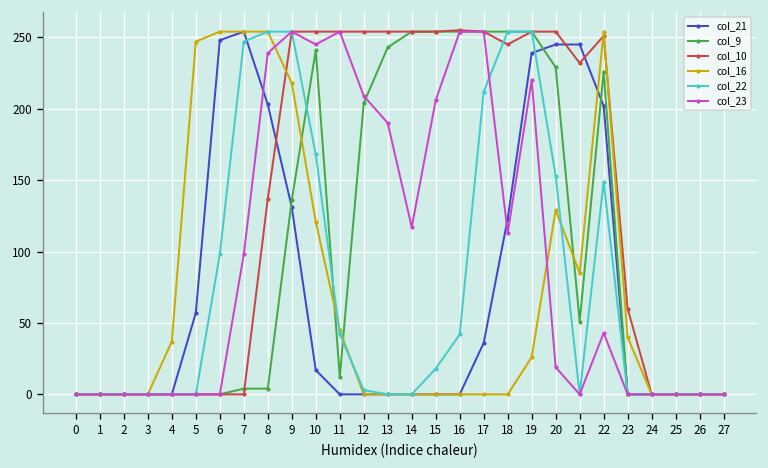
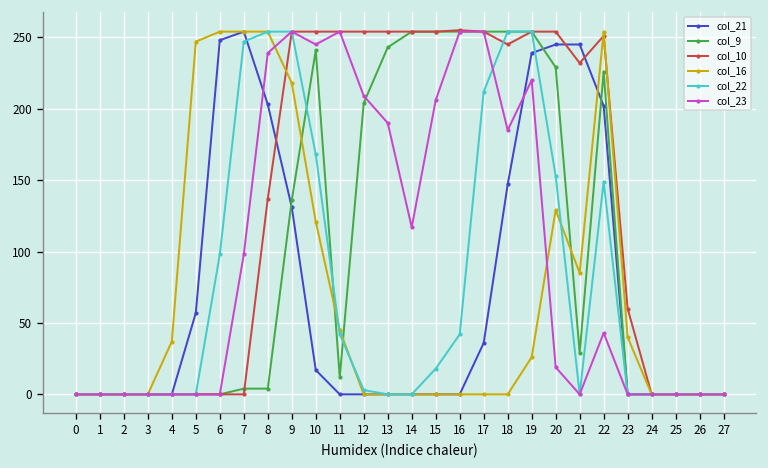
  {
    "col_21": {
      "5": 57,
      "6": 248,
      "8": 203,
      "9": 131,
      "10": 17,
      "11": 0,
      "17": 36,
-     "18": 123,
+     "18": 147,
      "19": 239,
      "20": 245,
      "21": 245,
      "22": 202
    },
    "col_9": {
      "7": 4,
      "8": 4,
      "9": 136,
      "10": 241,
      "11": 12,
      "12": 204,
      "13": 243,
      "20": 229,
-     "21": 51,
+     "21": 29,
      "22": 226
    },
    "col_10": {
      "7": 0,
      "8": 137,
      "10": 254,
      "12": 254,
      "13": 254,
      "18": 245,
      "20": 254,
      "21": 232,
      "22": 251,
      "23": 60
    },
    "col_16": {
      "4": 37,
      "5": 247,
      "6": 254,
      "9": 218,
      "10": 121,
      "11": 45,
      "17": 0,
      "18": 0,
      "19": 26,
      "20": 129,
      "21": 85,
      "22": 254,
      "23": 40
    },
    "col_22": {
      "6": 98,
      "7": 247,
      "10": 168,
      "11": 42,
      "12": 3,
      "15": 18,
      "16": 42,
      "17": 212,
      "20": 153,
      "22": 149
    },
    "col_23": {
      "7": 98,
      "8": 239,
      "10": 245,
      "12": 209,
      "13": 190,
      "14": 117,
      "15": 206,
-     "18": 113,
+     "18": 185,
      "19": 220,
      "20": 19,
      "22": 43
    }
  }
